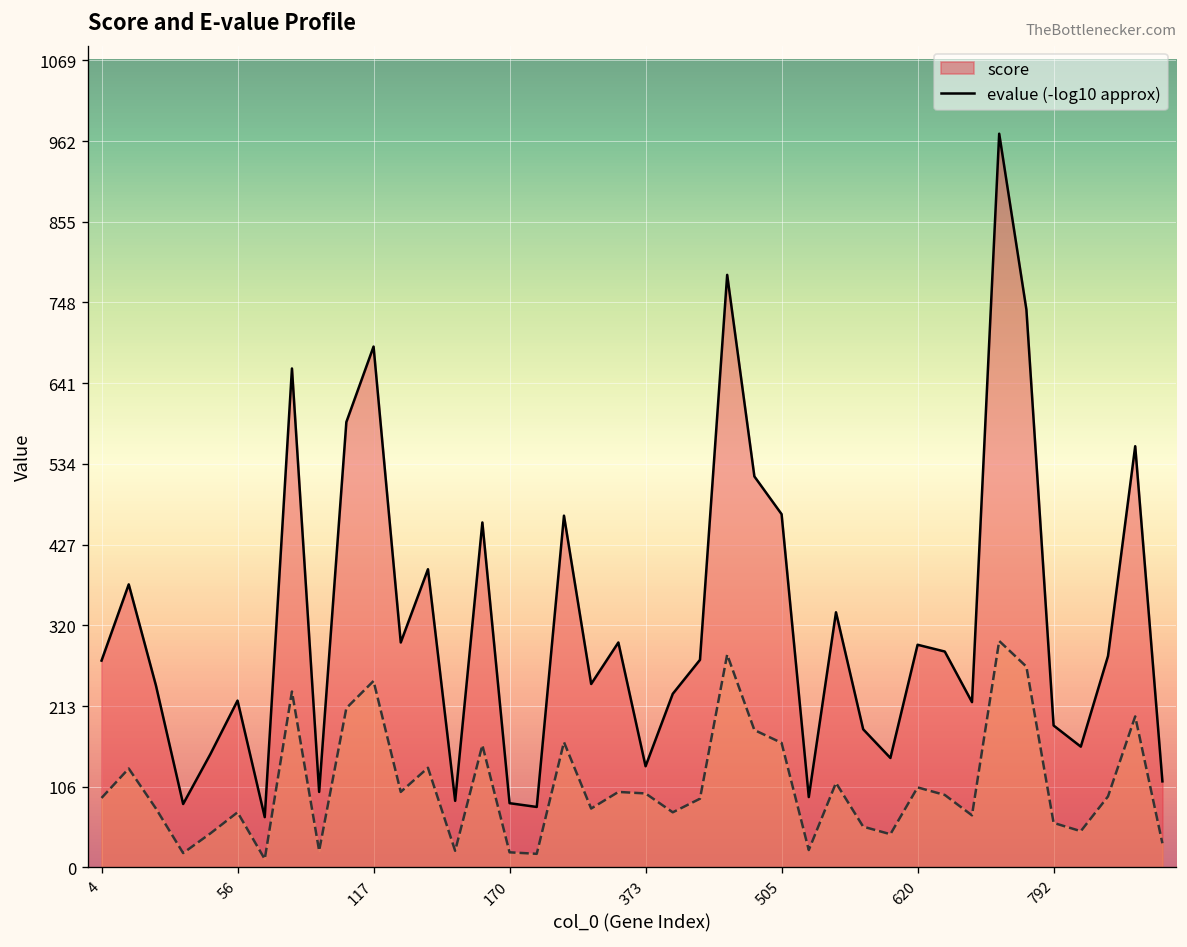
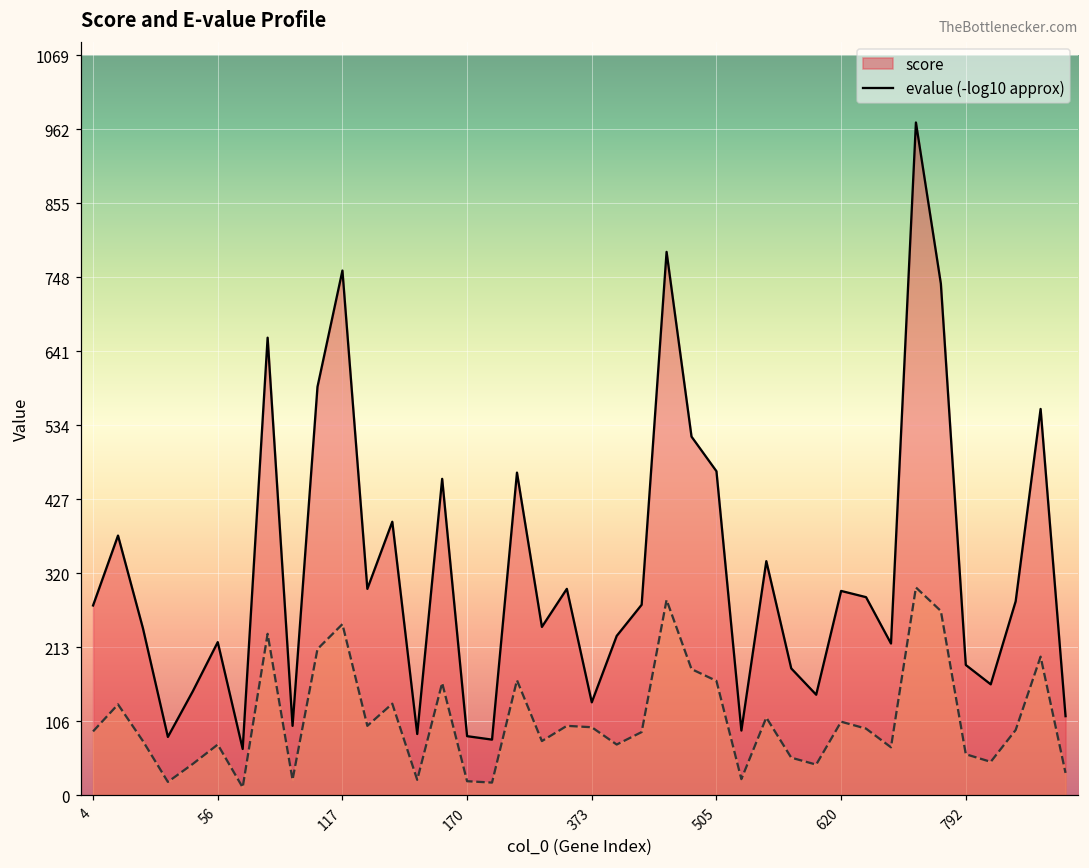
  {
    "score": {
      "56": 220,
-     "117": 690,
+     "117": 760,
      "170": 90,
      "373": 130,
      "505": 470,
      "620": 300,
      "792": 190
    }
  }
